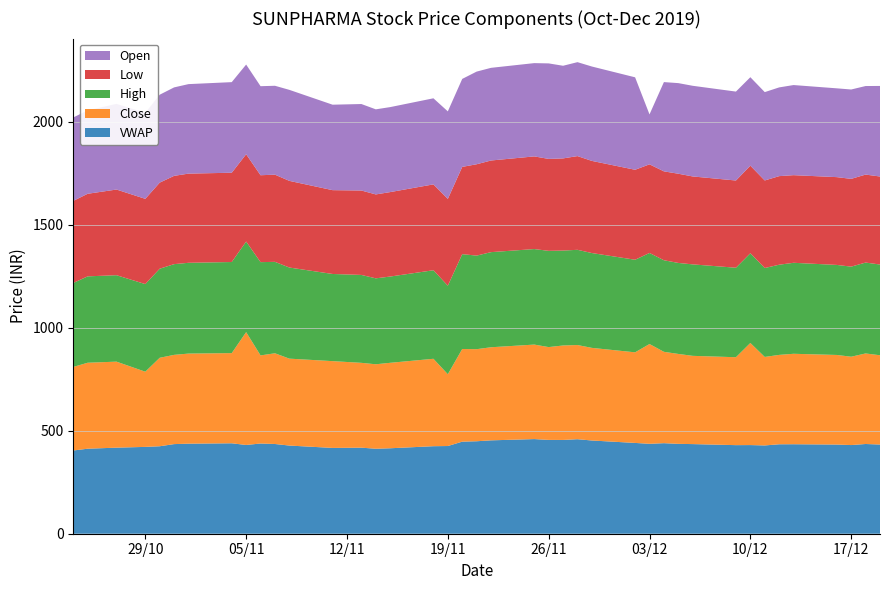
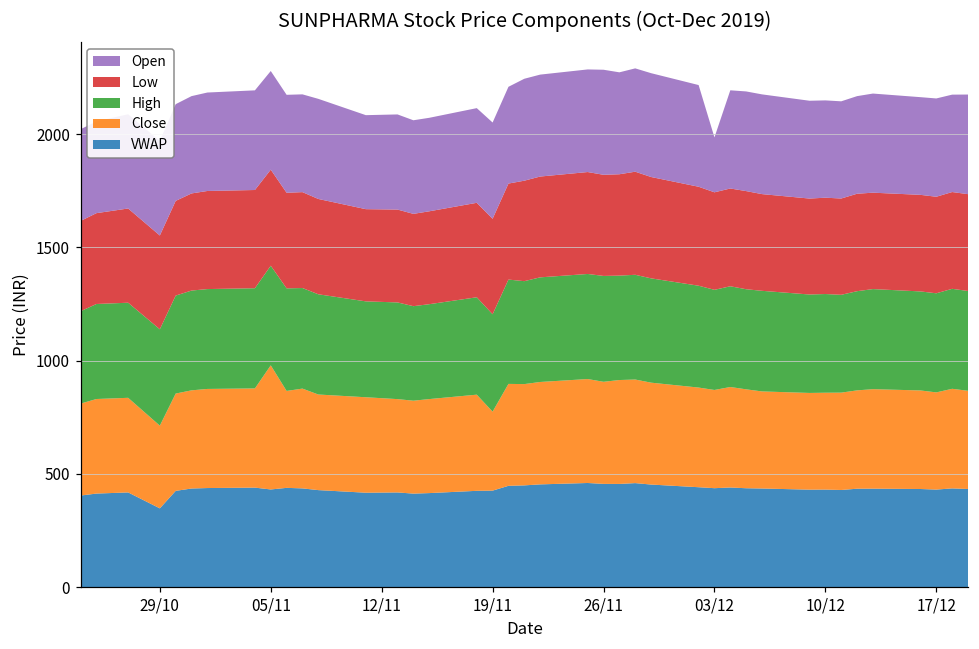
  {
    "VWAP": {
-     "29/10": 420,
+     "29/10": 350,
      "05/11": 430,
      "19/11": 430,
      "26/11": 460,
      "03/12": 440,
      "10/12": 430,
      "17/12": 430
    },
    "Close": {
      "29/10": 370,
      "05/11": 550,
      "19/11": 350,
      "26/11": 450,
-     "03/12": 480,
-     "10/12": 500,
+     "03/12": 430,
+     "10/12": 430,
      "17/12": 430
    },
    "High": {
      "29/10": 430,
      "05/11": 440,
      "19/11": 430,
      "26/11": 470,
      "03/12": 440,
      "10/12": 440,
      "17/12": 440
    },
    "Low": {
      "29/10": 410,
      "05/11": 420,
      "19/11": 420,
      "26/11": 450,
      "03/12": 430,
      "10/12": 430,
      "17/12": 430
    },
    "Open": {
      "05/11": 440,
      "19/11": 430,
      "26/11": 460,
      "03/12": 240,
      "10/12": 430,
      "17/12": 430
    }
  }
